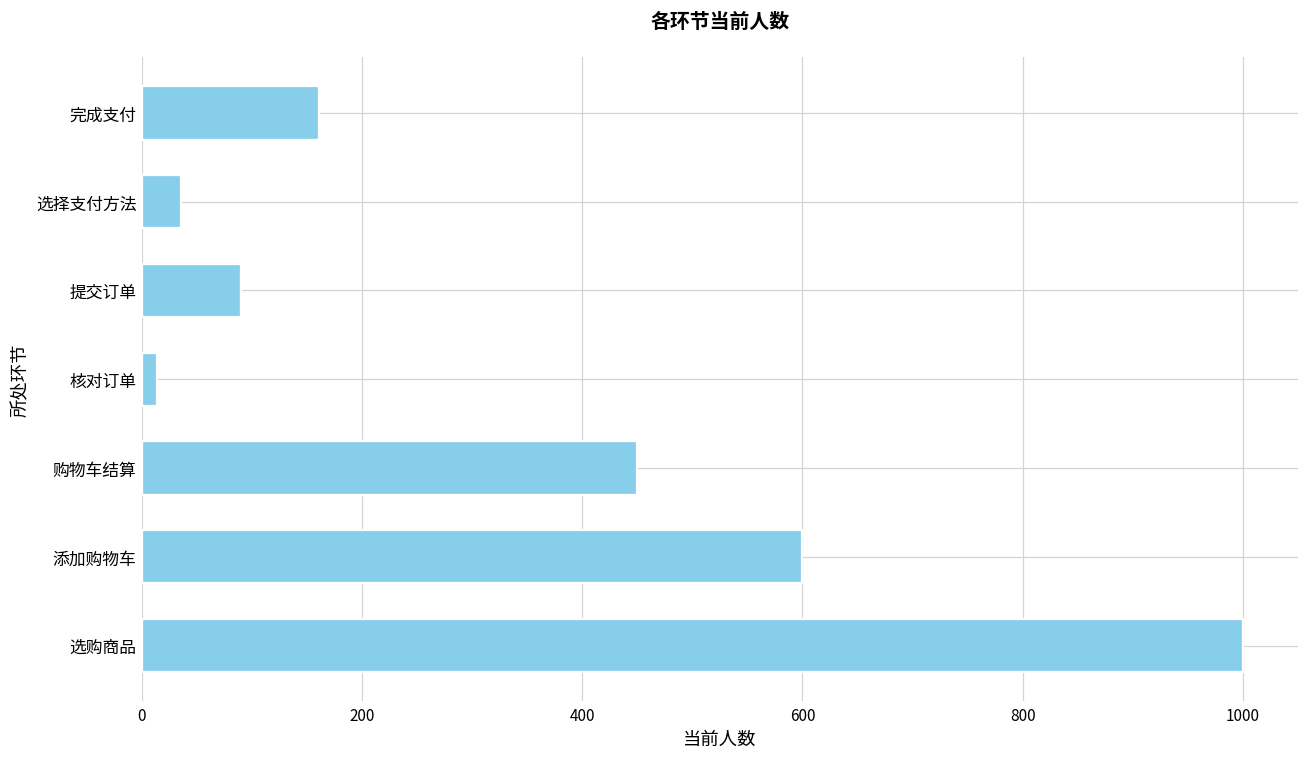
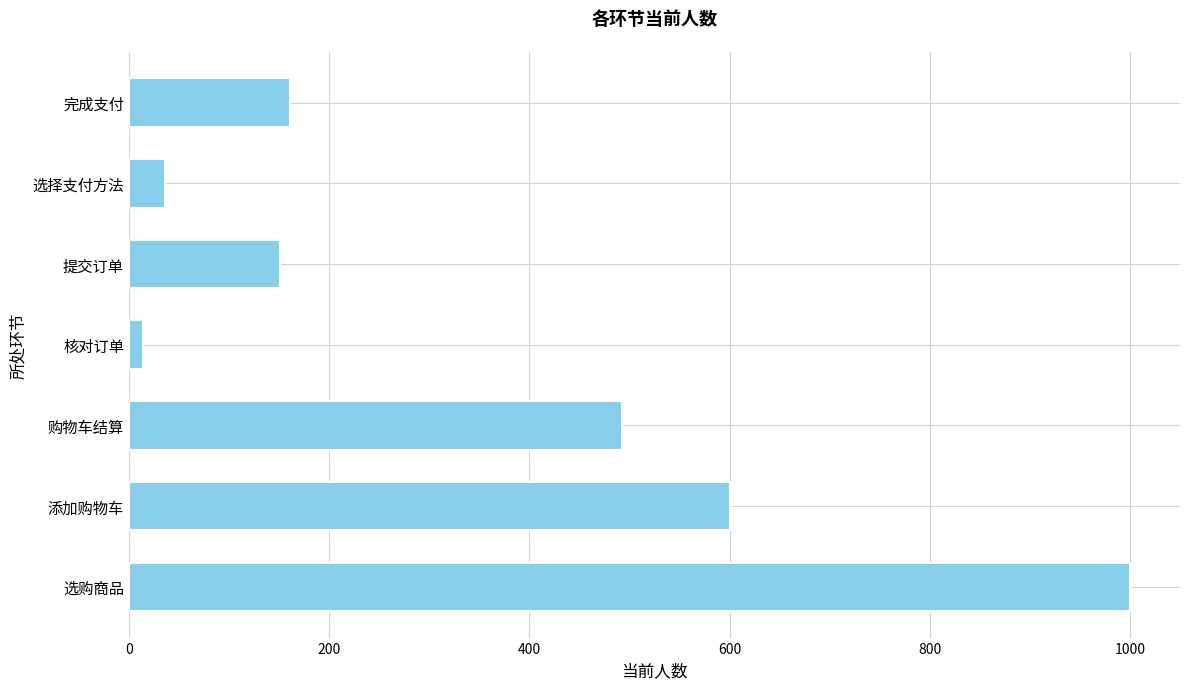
  {
    "完成支付": 161,
    "选择支付方法": 36,
-   "提交订单": 90,
+   "提交订单": 151,
    "核对订单": 14,
-   "购物车结算": 450,
+   "购物车结算": 493,
    "添加购物车": 600,
    "选购商品": 1000
  }
